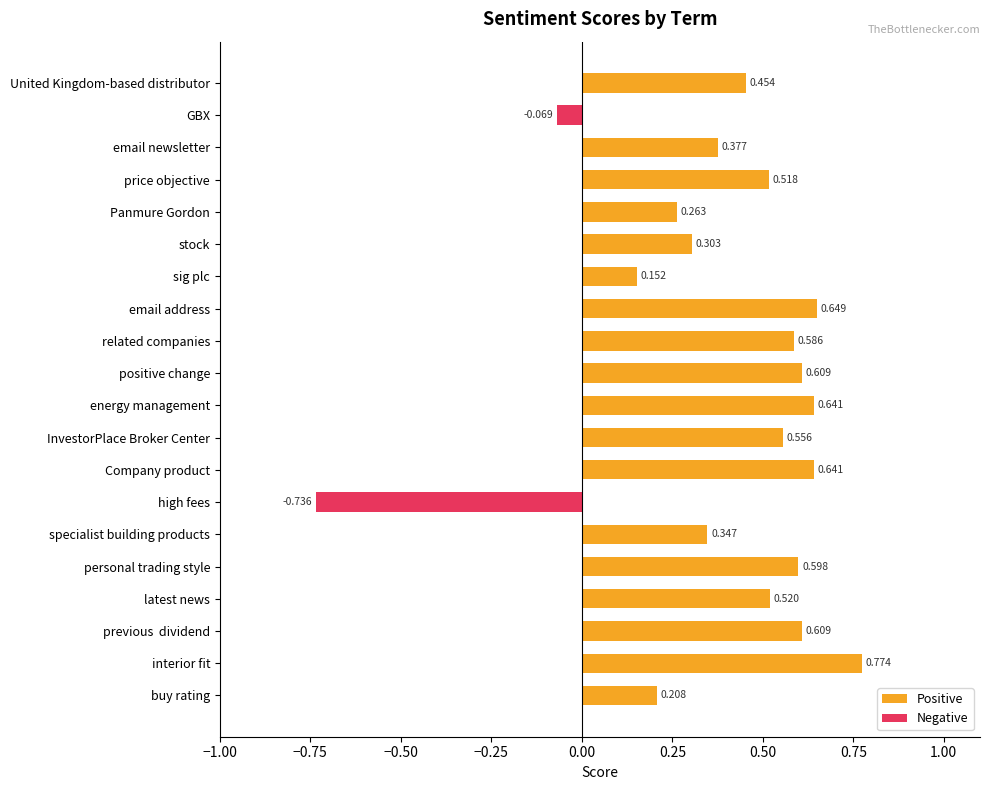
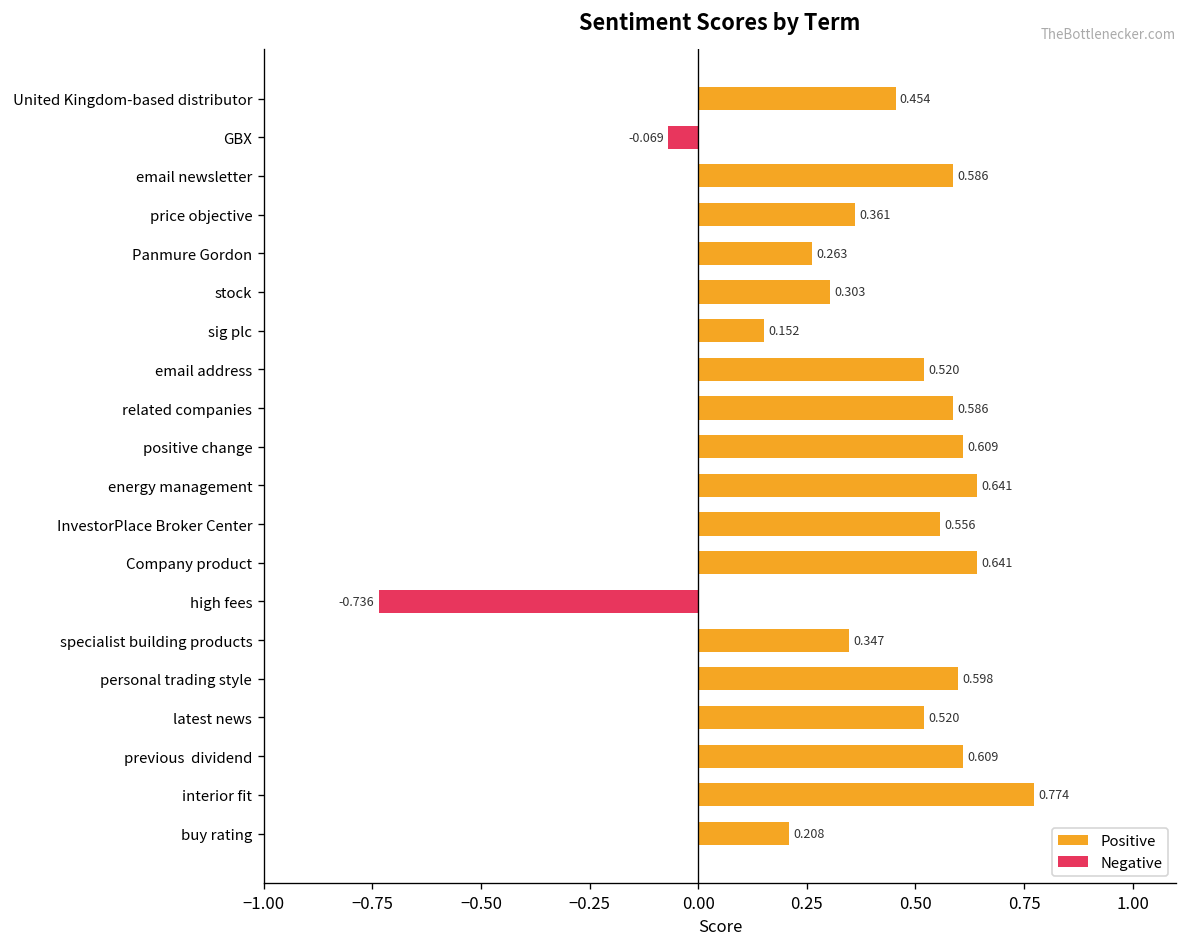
  {
    "Positive": {
      "United Kingdom-based distributor": 0.454,
-     "email newsletter": 0.377,
-     "price objective": 0.518,
+     "email newsletter": 0.586,
+     "price objective": 0.361,
      "Panmure Gordon": 0.263,
      "stock": 0.303,
      "sig plc": 0.152,
-     "email address": 0.649,
+     "email address": 0.520,
      "related companies": 0.586,
      "positive change": 0.609,
      "energy management": 0.641,
      "InvestorPlace Broker Center": 0.556,
      "Company product": 0.641,
      "specialist building products": 0.347,
      "personal trading style": 0.598,
      "latest news": 0.520,
      "previous dividend": 0.609,
      "interior fit": 0.774,
      "buy rating": 0.208
    },
    "Negative": {
      "GBX": -0.069,
      "high fees": -0.736
    }
  }
